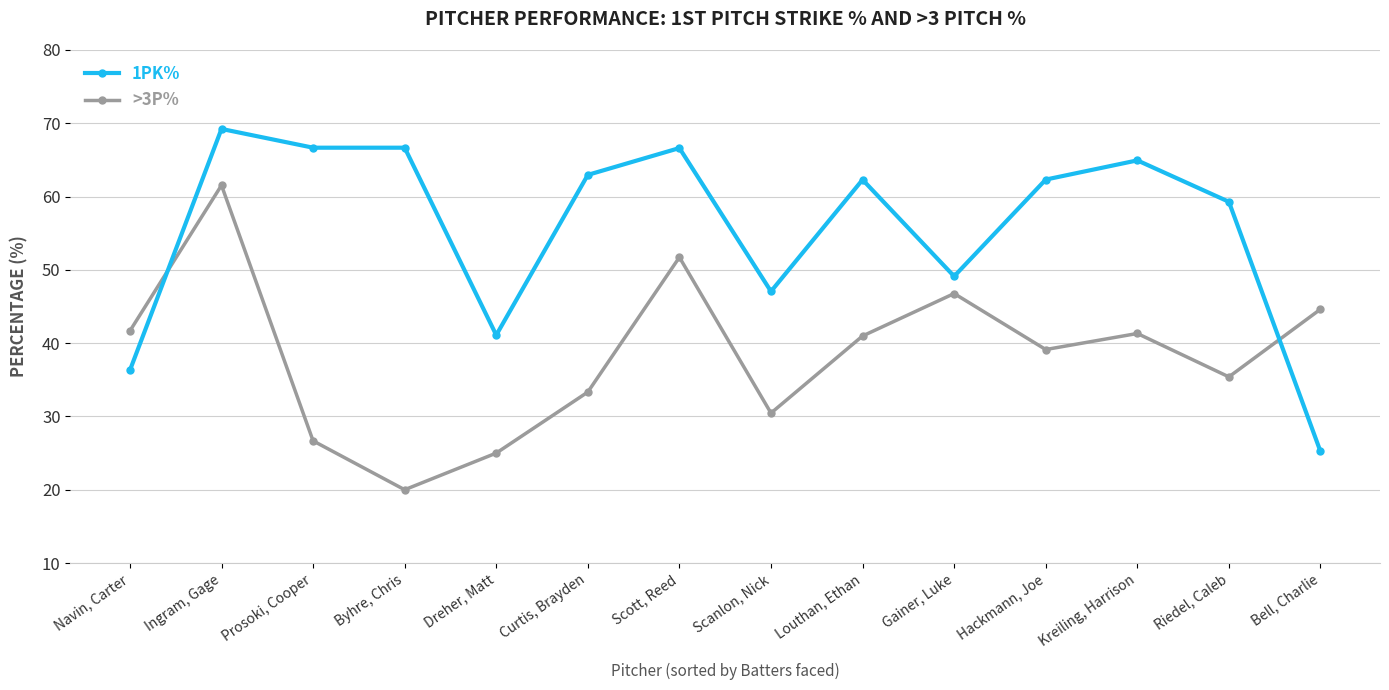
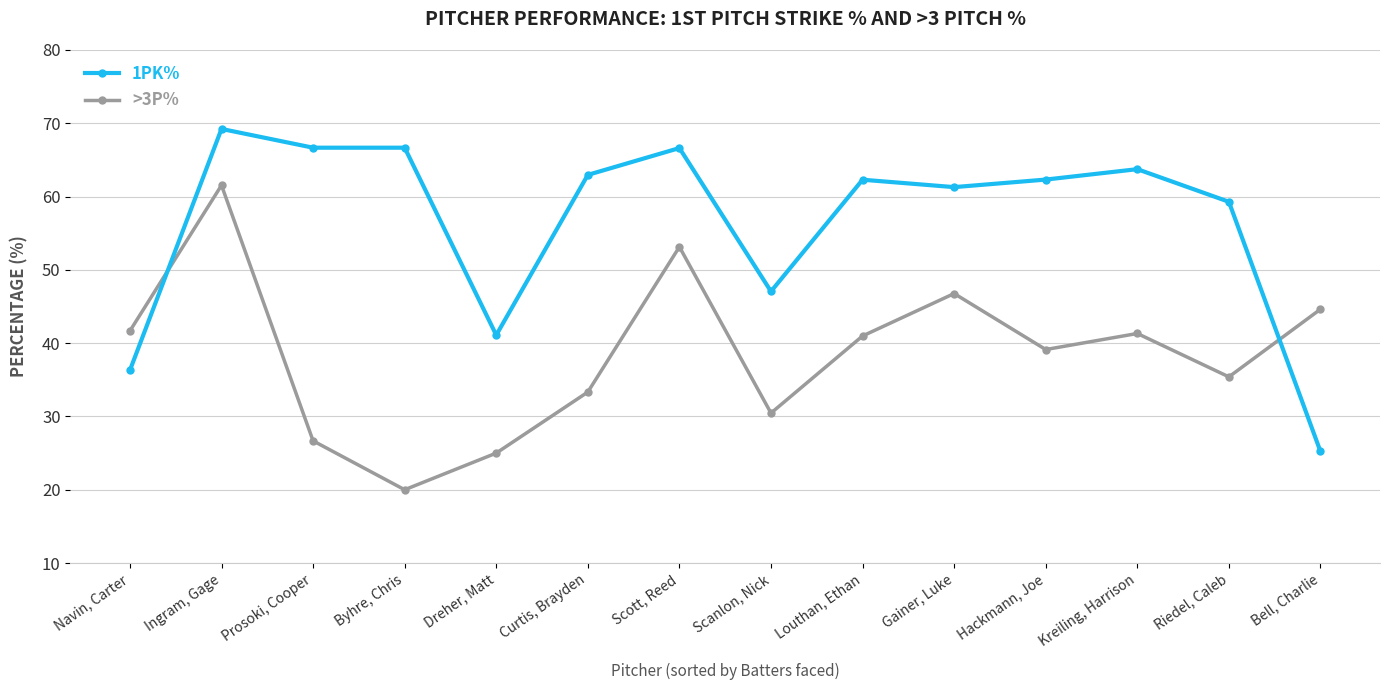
  {
    "1PK%": {
      "Navin, Carter": 36,
      "Ingram, Gage": 69,
      "Prosoki, Cooper": 67,
      "Byhre, Chris": 67,
      "Dreher, Matt": 41,
      "Curtis, Brayden": 63,
      "Scott, Reed": 67,
      "Scanlon, Nick": 47,
      "Louthan, Ethan": 62,
-     "Gainer, Luke": 49,
+     "Gainer, Luke": 61,
      "Hackmann, Joe": 62,
-     "Kreiling, Harrison": 65,
+     "Kreiling, Harrison": 64,
      "Riedel, Caleb": 59,
      "Bell, Charlie": 25
    },
    ">3P%": {
      "Navin, Carter": 42,
      "Ingram, Gage": 62,
      "Prosoki, Cooper": 27,
      "Byhre, Chris": 20,
      "Dreher, Matt": 25,
      "Curtis, Brayden": 33,
-     "Scott, Reed": 52,
+     "Scott, Reed": 53,
      "Scanlon, Nick": 30,
      "Louthan, Ethan": 41,
      "Gainer, Luke": 47,
      "Hackmann, Joe": 39,
      "Kreiling, Harrison": 41,
      "Riedel, Caleb": 35,
      "Bell, Charlie": 45
    }
  }
